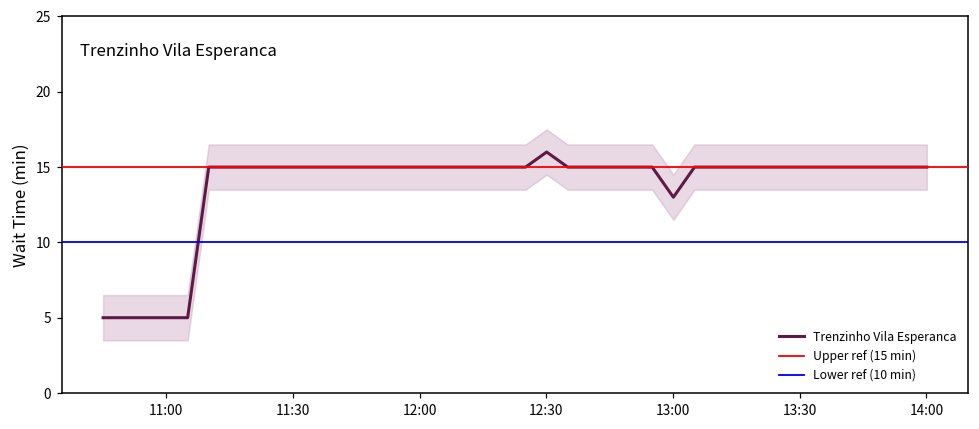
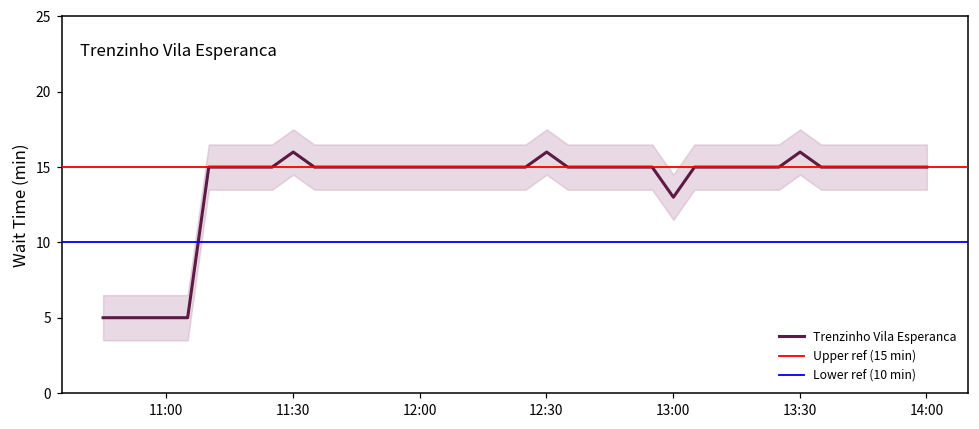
  {
    "Trenzinho Vila Esperanca": {
      "11:00": 5,
-     "11:30": 15,
+     "11:30": 16,
      "12:00": 15,
      "12:30": 16,
      "13:00": 13,
-     "13:30": 15,
+     "13:30": 16,
      "14:00": 15
    }
  }
